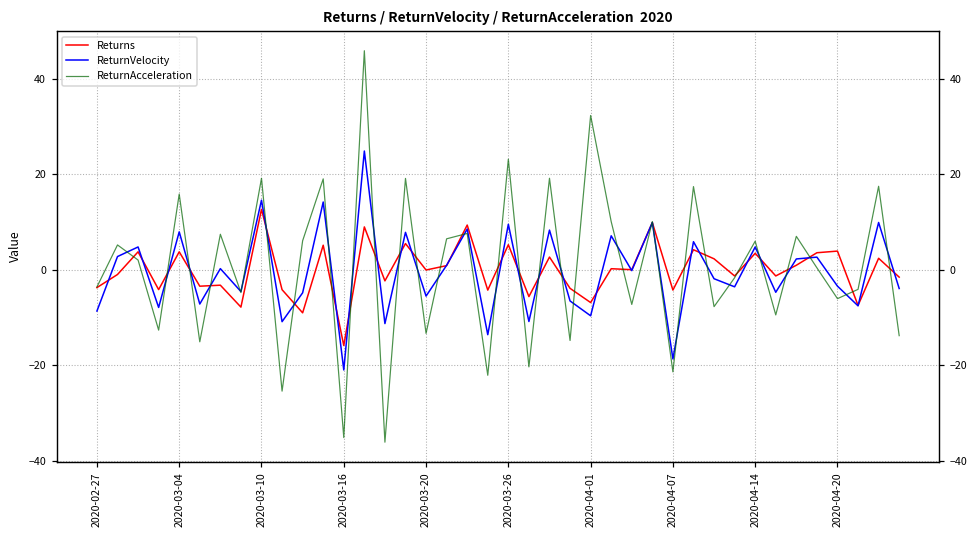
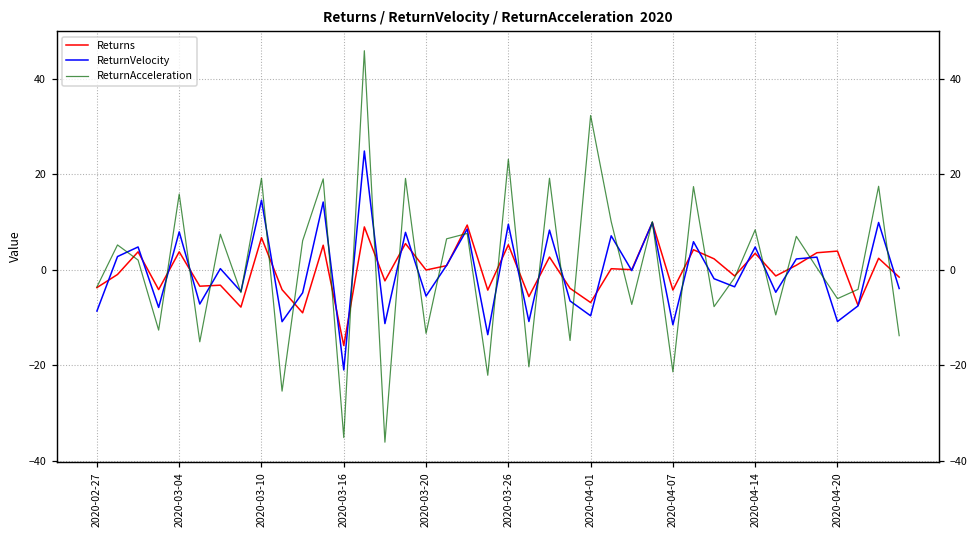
  {
    "Returns": {
      "2020-03-04": 4,
-     "2020-03-10": 13,
+     "2020-03-10": 7,
      "2020-03-16": -16,
      "2020-03-20": 0,
      "2020-03-26": 5,
      "2020-04-01": -7,
      "2020-04-07": -4,
      "2020-04-14": 3,
      "2020-04-20": 4
    },
    "ReturnVelocity": {
      "2020-02-27": -9,
      "2020-03-04": 8,
      "2020-03-10": 15,
      "2020-03-16": -21,
      "2020-03-20": -6,
      "2020-03-26": 9,
      "2020-04-01": -10,
-     "2020-04-07": -19,
+     "2020-04-07": -12,
      "2020-04-14": 5,
-     "2020-04-20": -3
+     "2020-04-20": -11
    },
    "ReturnAcceleration": {
      "2020-03-04": 16,
      "2020-03-10": 19,
      "2020-03-16": -35,
      "2020-03-20": -13,
      "2020-03-26": 23,
      "2020-04-01": 32,
      "2020-04-07": -21,
-     "2020-04-14": 6,
+     "2020-04-14": 8,
      "2020-04-20": -6
    }
  }
